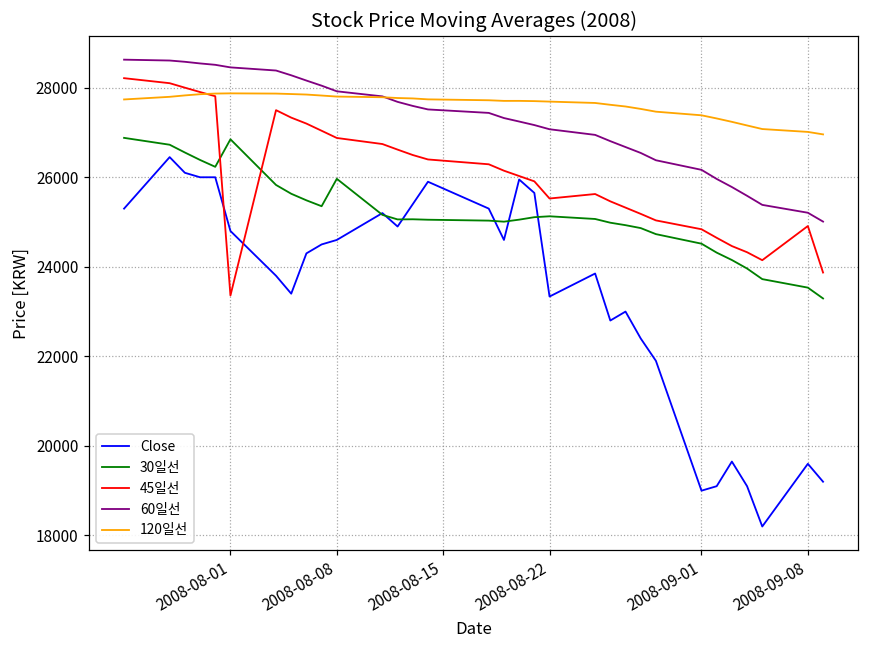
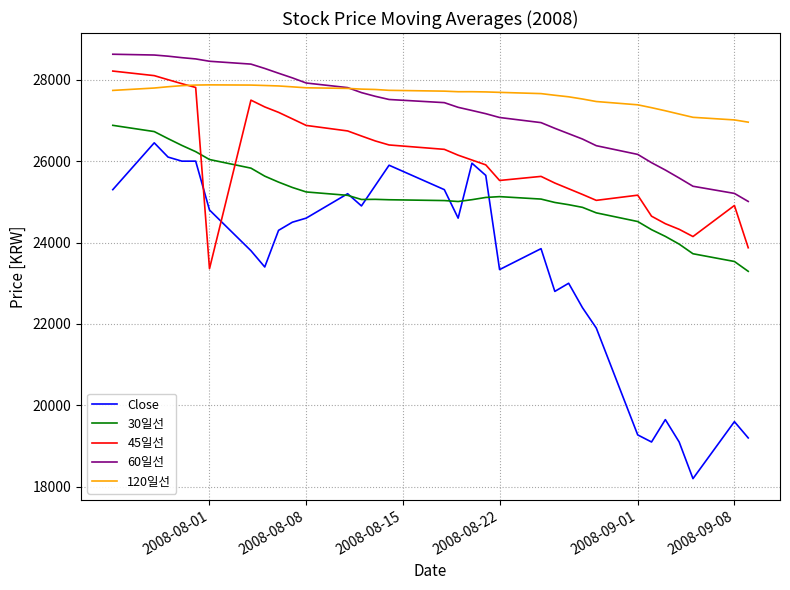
  {
    "Close": {
      "2008-08-01": 24800,
      "2008-08-08": 24600,
      "2008-08-22": 23300,
-     "2008-09-01": 19000,
+     "2008-09-01": 19300,
      "2008-09-08": 19600
    },
    "30일선": {
-     "2008-08-01": 26800,
-     "2008-08-08": 26000,
+     "2008-08-01": 26000,
+     "2008-08-08": 25200,
      "2008-08-22": 25100,
      "2008-09-01": 24500,
      "2008-09-08": 23500
    },
    "45일선": {
      "2008-08-01": 23400,
      "2008-08-08": 26900,
      "2008-08-22": 25500,
-     "2008-09-01": 24800,
+     "2008-09-01": 25200,
      "2008-09-08": 24900
    },
    "60일선": {
      "2008-08-01": 28500,
      "2008-08-08": 27900,
      "2008-08-22": 27100,
      "2008-09-01": 26200,
      "2008-09-08": 25200
    },
    "120일선": {
      "2008-08-01": 27900,
      "2008-08-08": 27800,
      "2008-08-22": 27700,
      "2008-09-01": 27400,
      "2008-09-08": 27000
    }
  }
